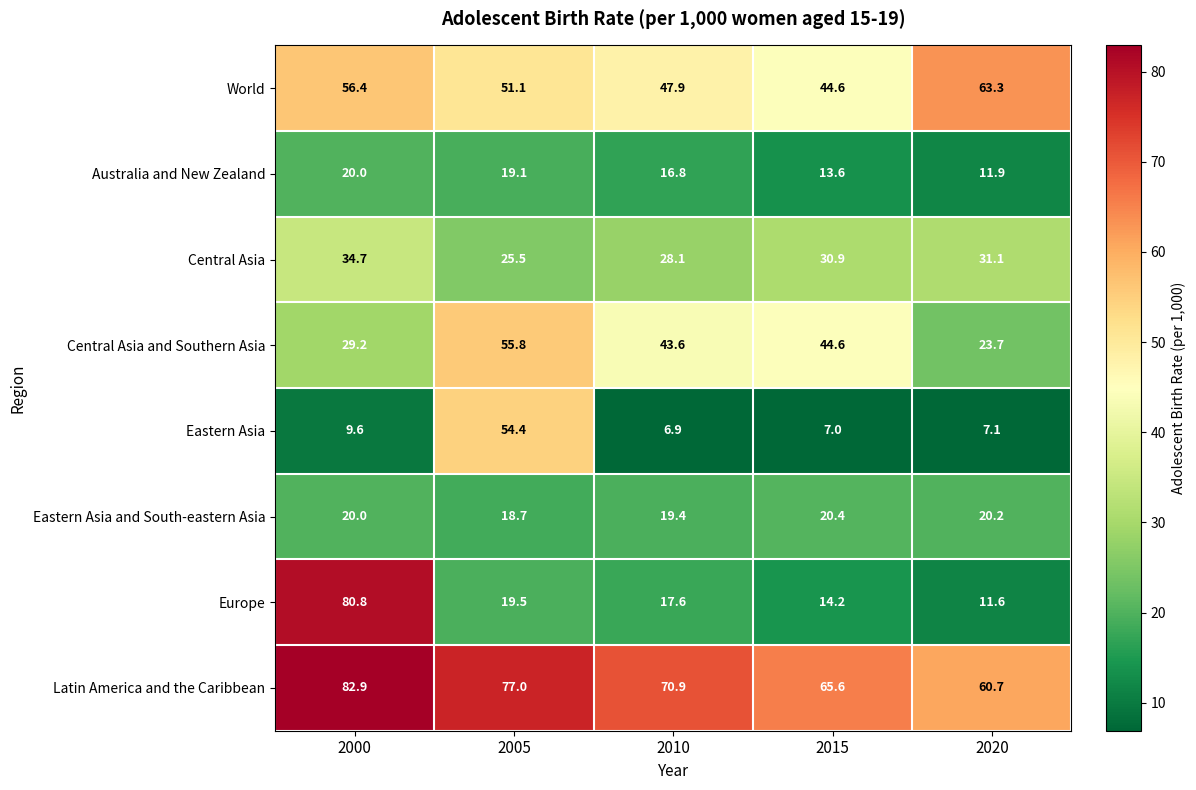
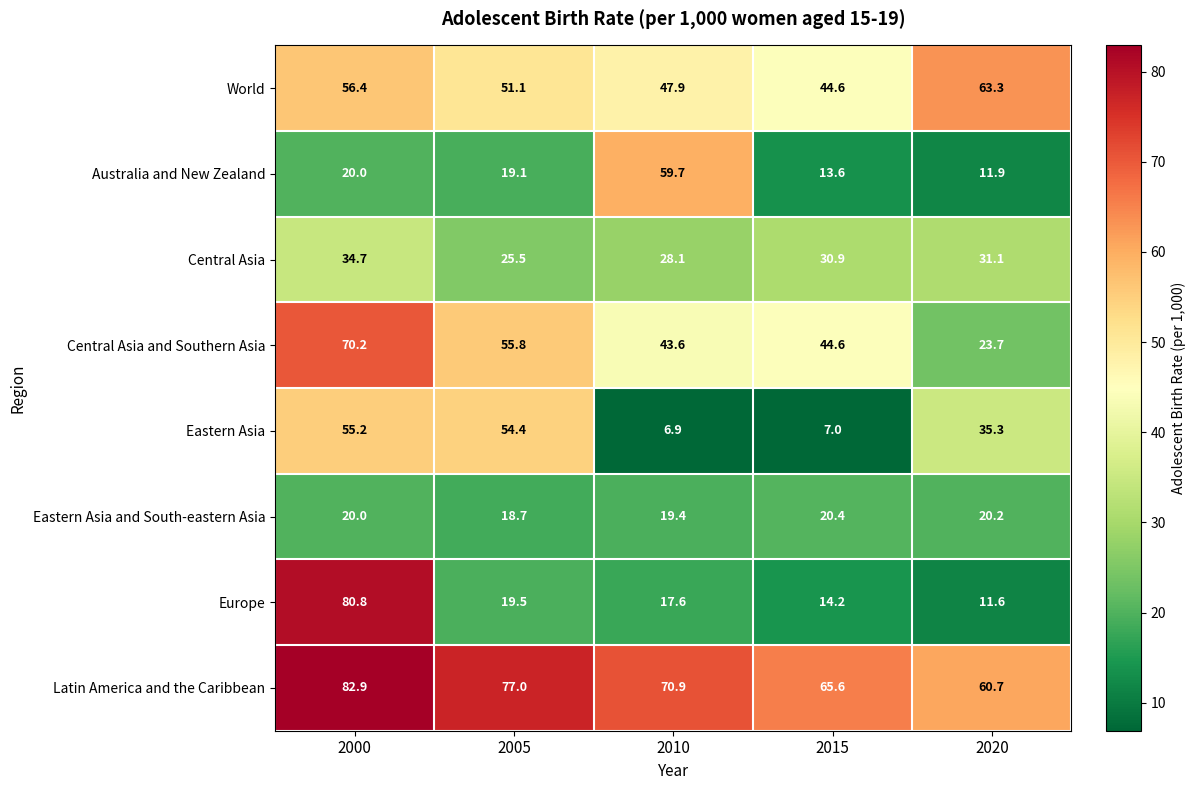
  {
    "World": {
      "2000": 56.4,
      "2005": 51.1,
      "2010": 47.9,
      "2015": 44.6,
      "2020": 63.3
    },
    "Australia and New Zealand": {
      "2000": 20.0,
      "2005": 19.1,
-     "2010": 16.8,
+     "2010": 59.7,
      "2015": 13.6,
      "2020": 11.9
    },
    "Central Asia": {
      "2000": 34.7,
      "2005": 25.5,
      "2010": 28.1,
      "2015": 30.9,
      "2020": 31.1
    },
    "Central Asia and Southern Asia": {
-     "2000": 29.2,
+     "2000": 70.2,
      "2005": 55.8,
      "2010": 43.6,
      "2015": 44.6,
      "2020": 23.7
    },
    "Eastern Asia": {
-     "2000": 9.6,
+     "2000": 55.2,
      "2005": 54.4,
      "2010": 6.9,
      "2015": 7.0,
-     "2020": 7.1
+     "2020": 35.3
    },
    "Eastern Asia and South-eastern Asia": {
      "2000": 20.0,
      "2005": 18.7,
      "2010": 19.4,
      "2015": 20.4,
      "2020": 20.2
    },
    "Europe": {
      "2000": 80.8,
      "2005": 19.5,
      "2010": 17.6,
      "2015": 14.2,
      "2020": 11.6
    },
    "Latin America and the Caribbean": {
      "2000": 82.9,
      "2005": 77.0,
      "2010": 70.9,
      "2015": 65.6,
      "2020": 60.7
    }
  }
